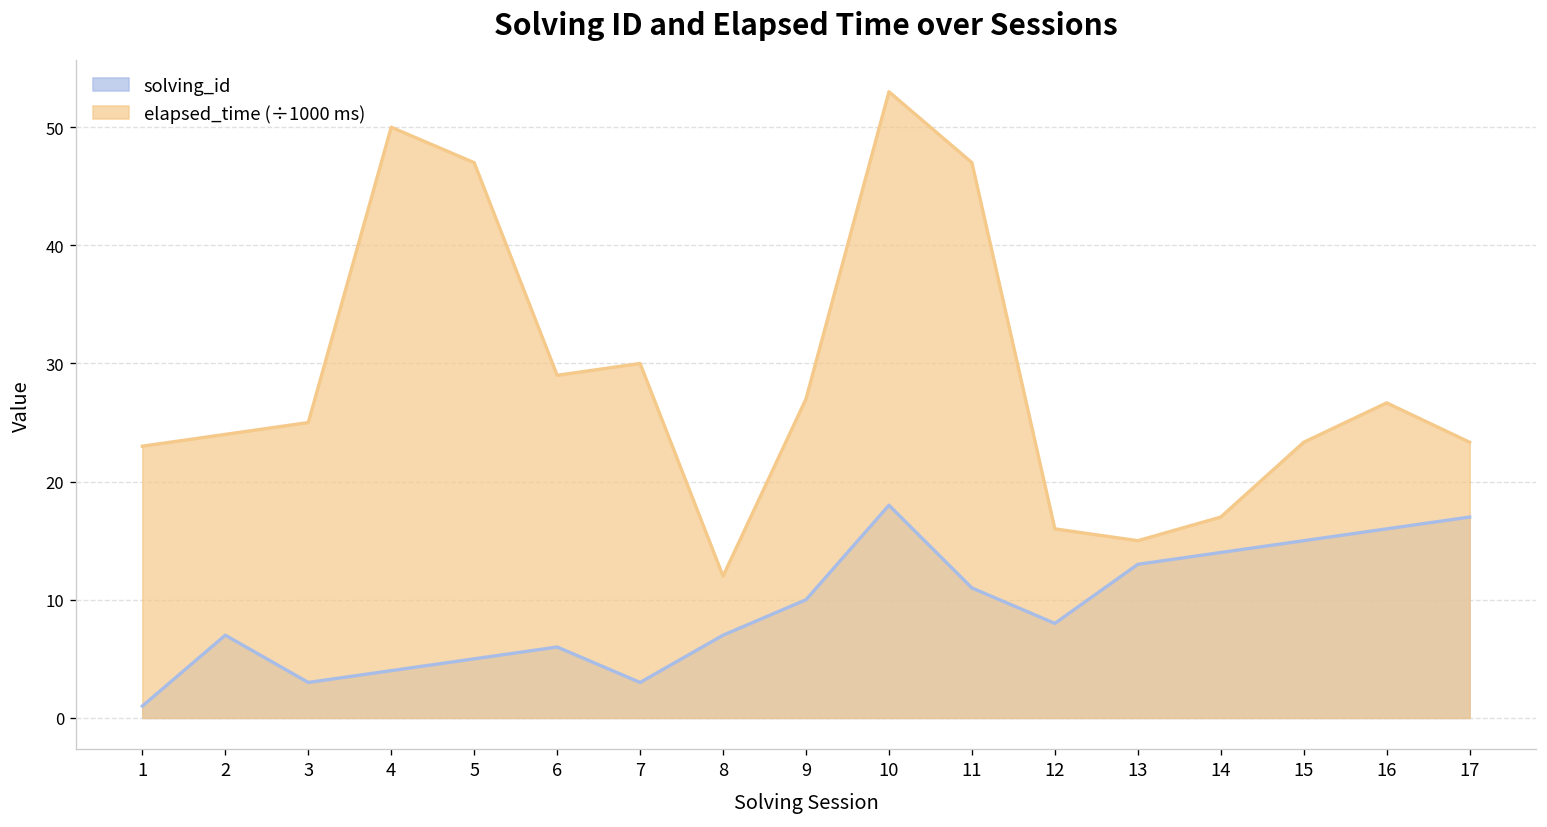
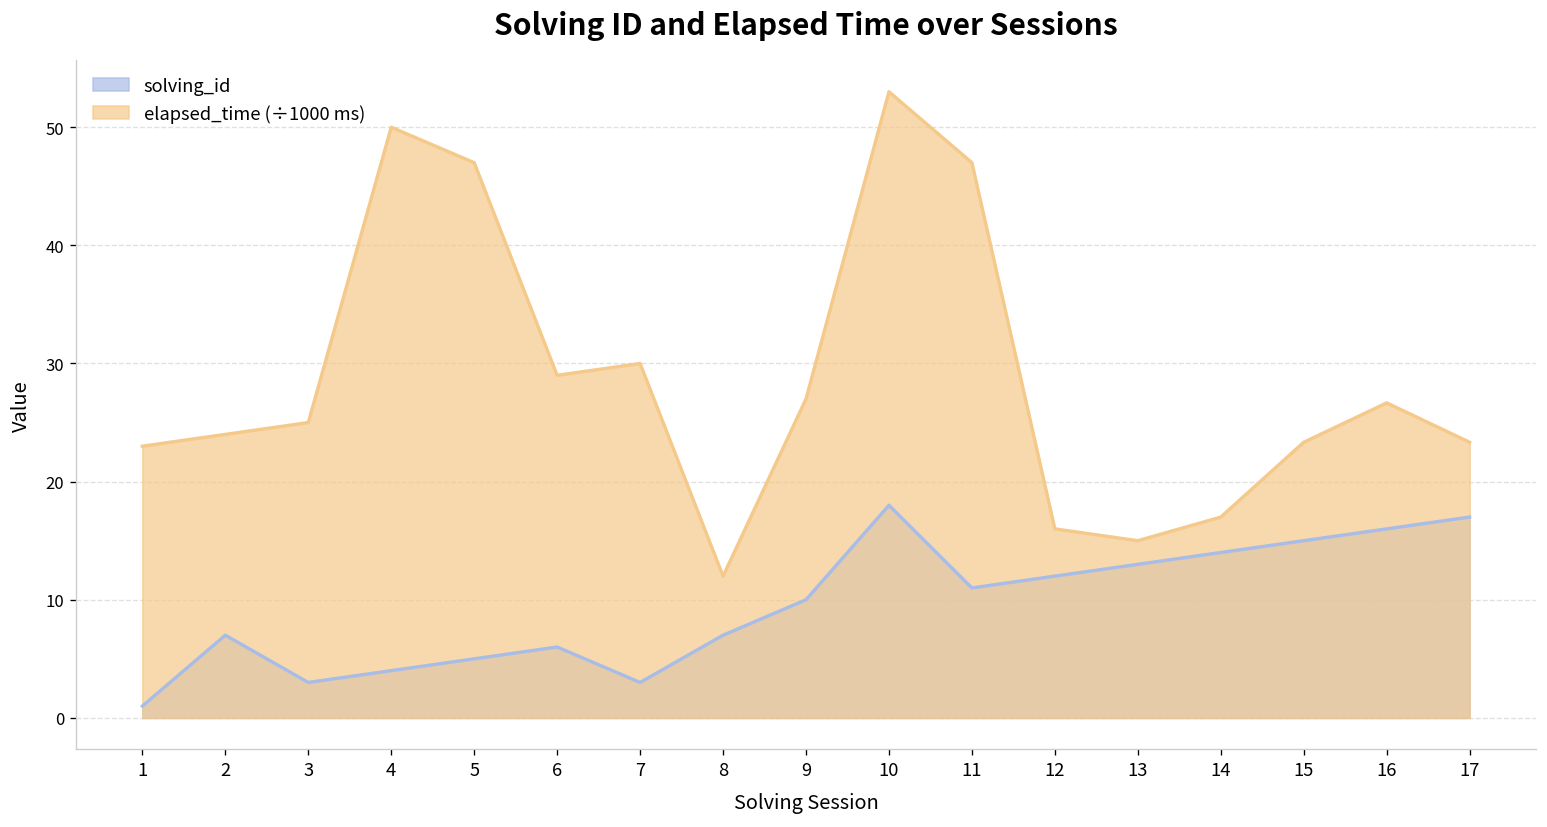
  {
    "solving_id": {
      "1": 1,
      "2": 7,
      "3": 3,
      "4": 4,
      "5": 5,
      "6": 6,
      "7": 3,
      "8": 7,
      "9": 10,
      "10": 18,
      "11": 11,
-     "12": 8,
+     "12": 12,
      "13": 13,
      "14": 14,
      "15": 15,
      "16": 16,
      "17": 17
    }
  }
